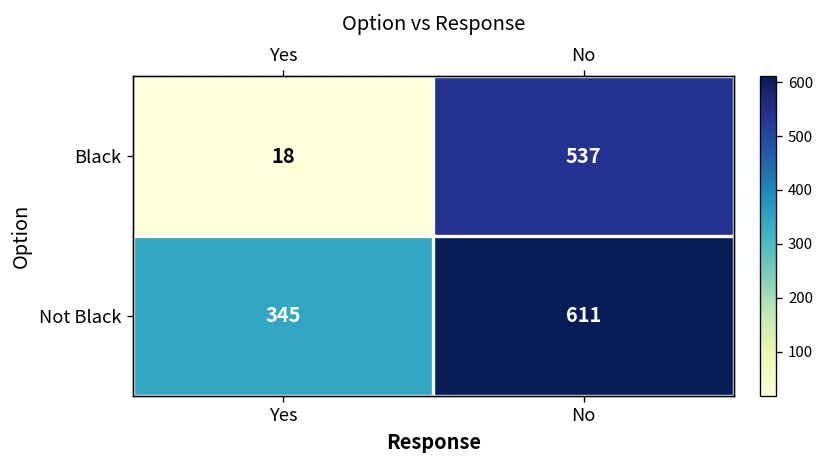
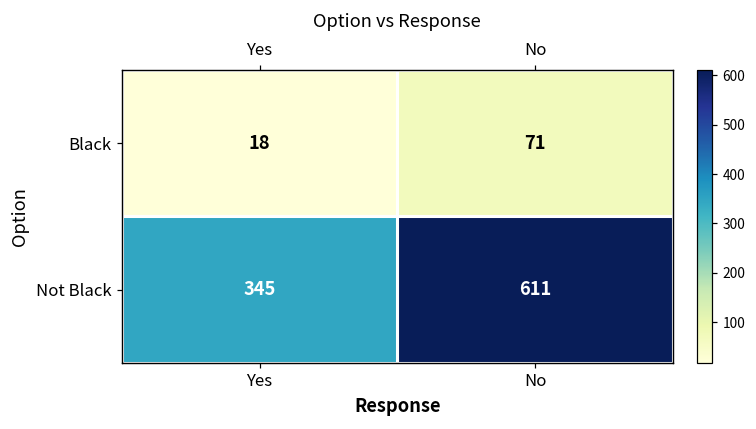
  {
    "Black": {
      "Yes": 18,
-     "No": 537
+     "No": 71
    },
    "Not Black": {
      "Yes": 345,
      "No": 611
    }
  }
